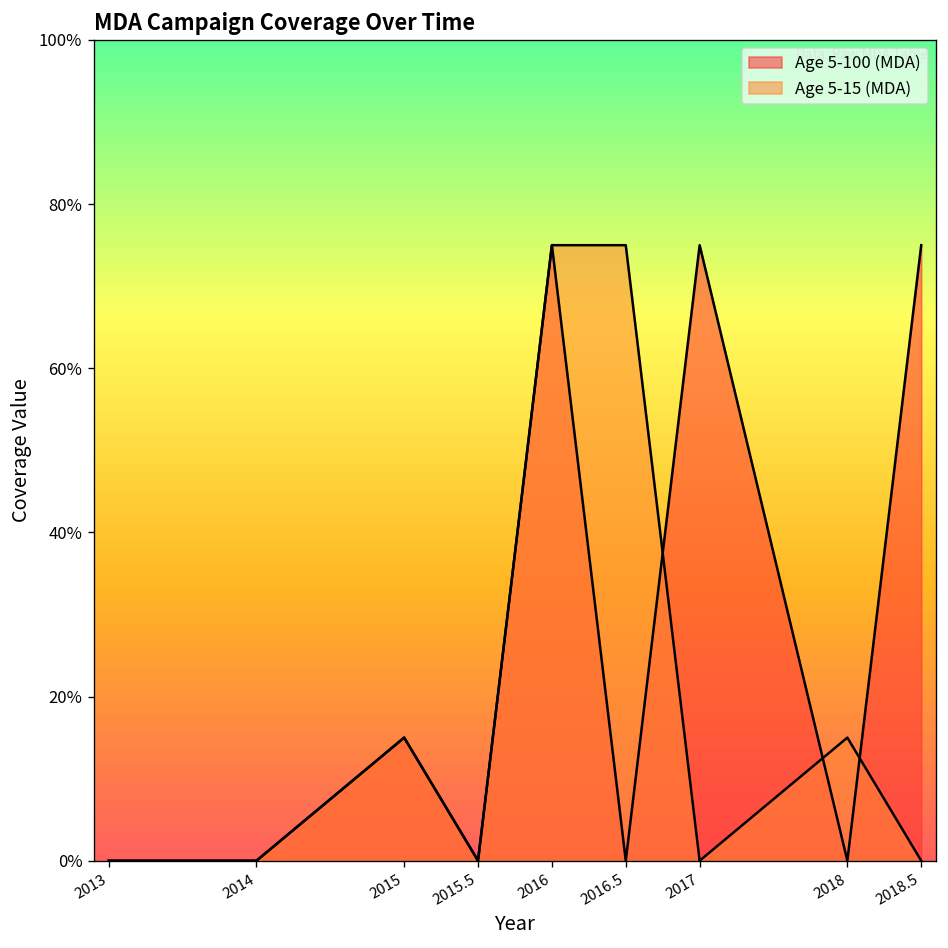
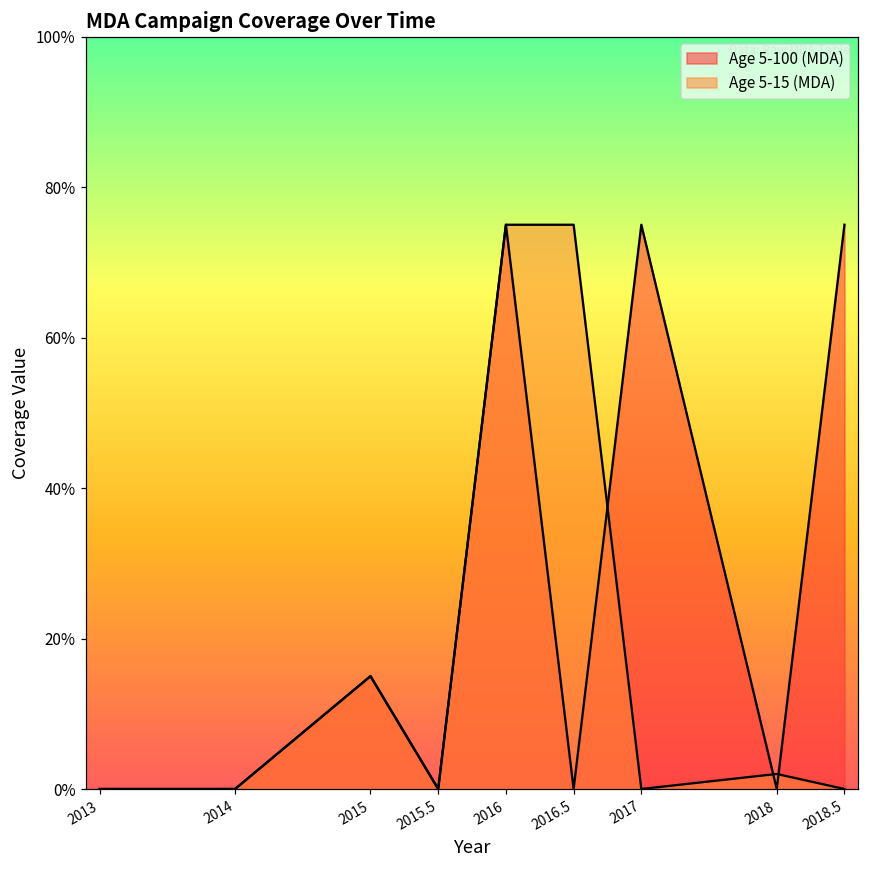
  {
    "Age 5-100 (MDA)": {
      "2016.5": "0%",
      "2017": "75%",
      "2018": "0%",
      "2018.5": "75%"
    },
    "Age 5-15 (MDA)": {
      "2016.5": "75%",
      "2017": "0%",
-     "2018": "15%",
+     "2018": "2%",
      "2018.5": "0%"
    }
  }
